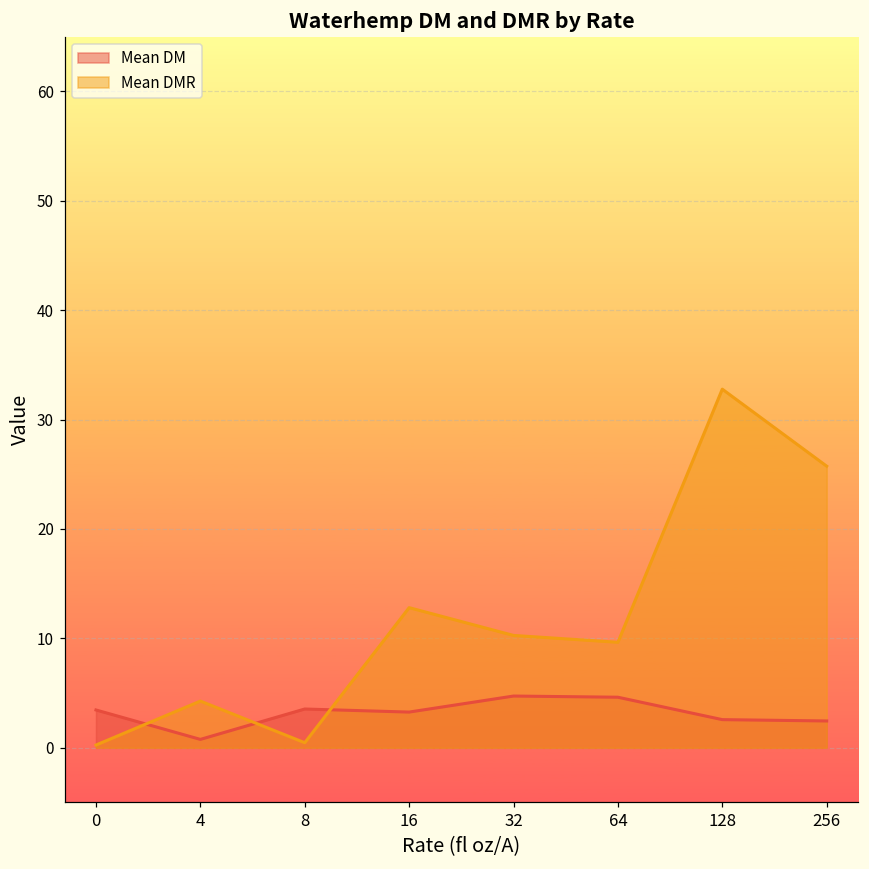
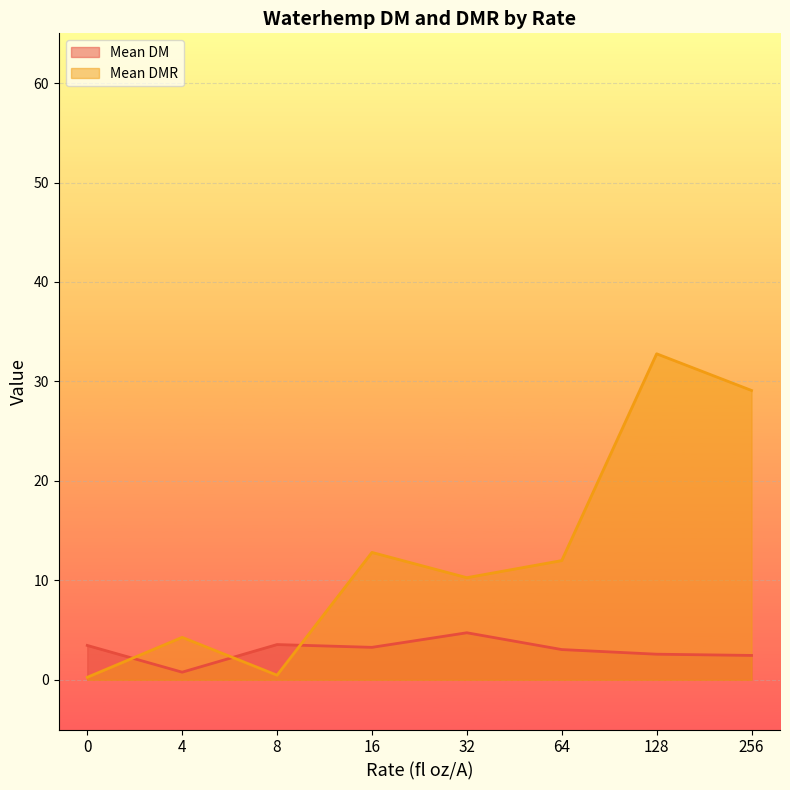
  {
    "Mean DM": {
      "0": 3,
      "4": 1,
      "8": 4,
      "16": 3,
      "32": 5,
-     "64": 5,
+     "64": 3,
      "128": 3,
      "256": 2
    },
    "Mean DMR": {
      "0": 0,
      "4": 4,
      "8": 0,
      "16": 13,
      "32": 10,
-     "64": 10,
+     "64": 12,
      "128": 33,
-     "256": 26
+     "256": 29
    }
  }
